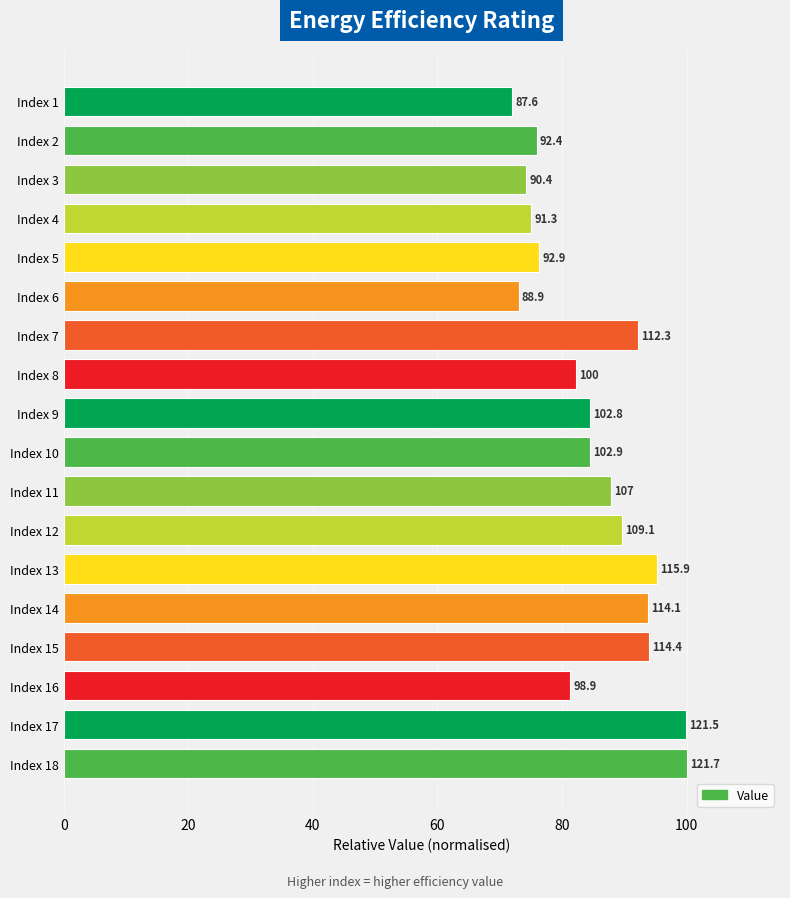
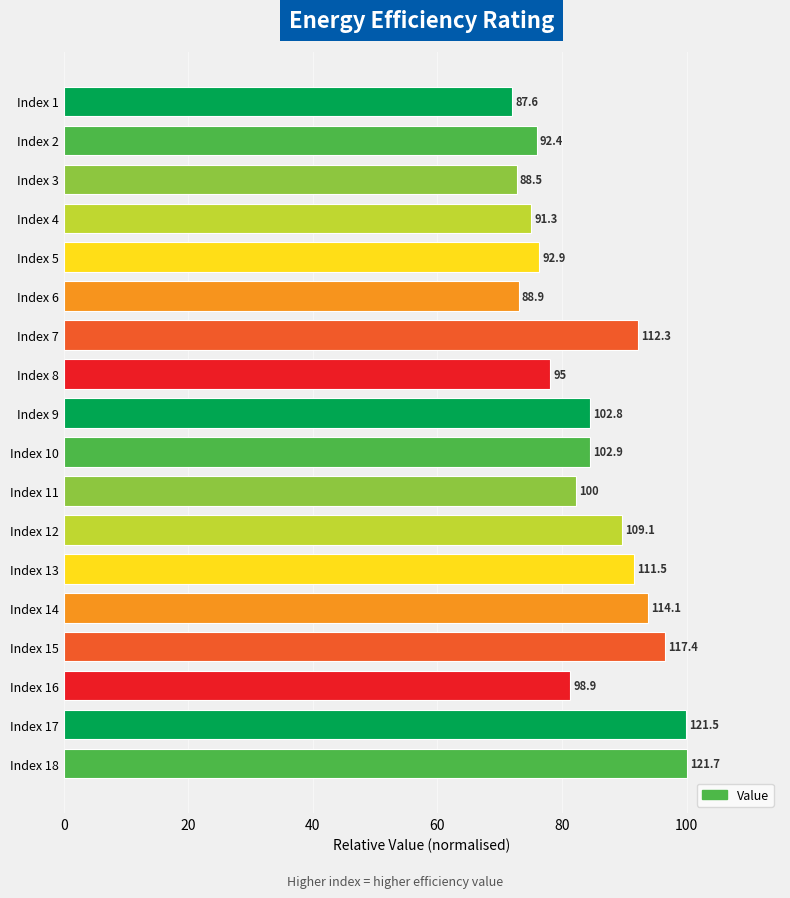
  {
-   "Index 3": 90.4,
-   "Index 8": 100,
-   "Index 11": 107,
-   "Index 13": 115.9,
-   "Index 15": 114.4
+   "Index 3": 88.5,
+   "Index 8": 95,
+   "Index 11": 100,
+   "Index 13": 111.5,
+   "Index 15": 117.4
  }
